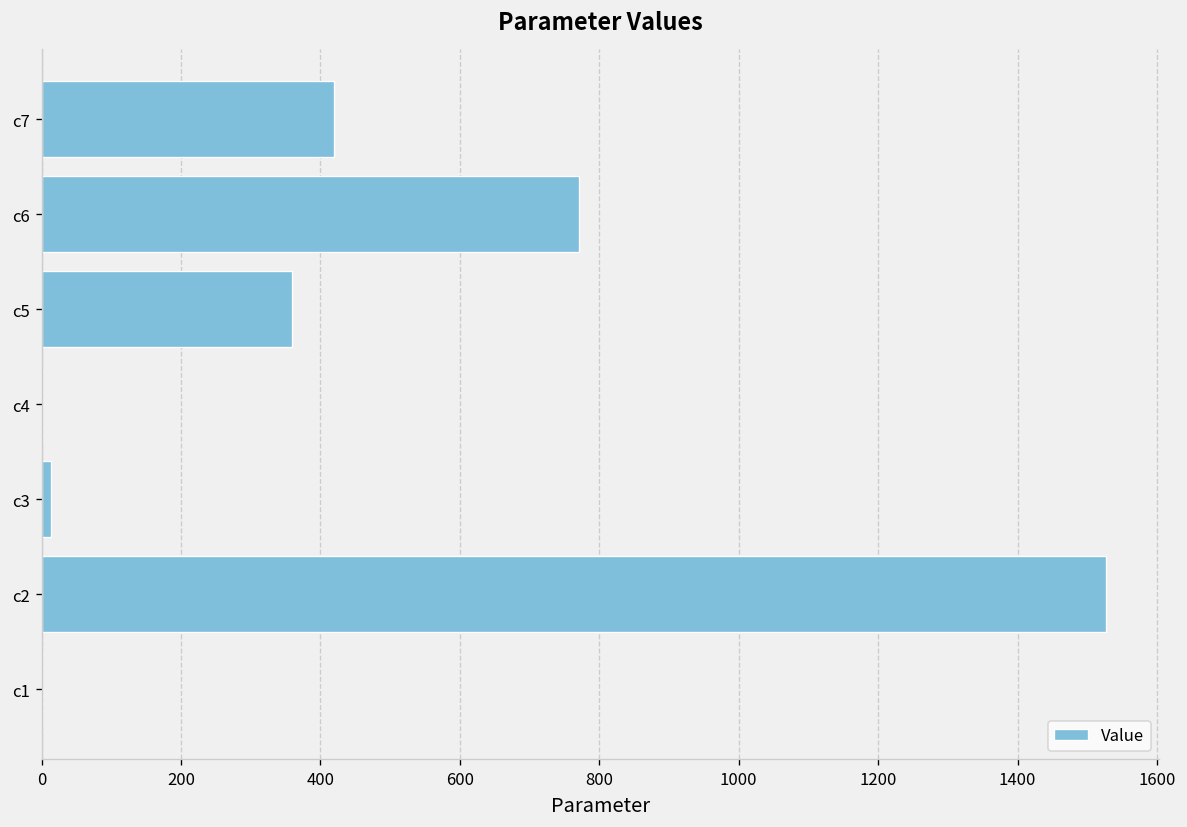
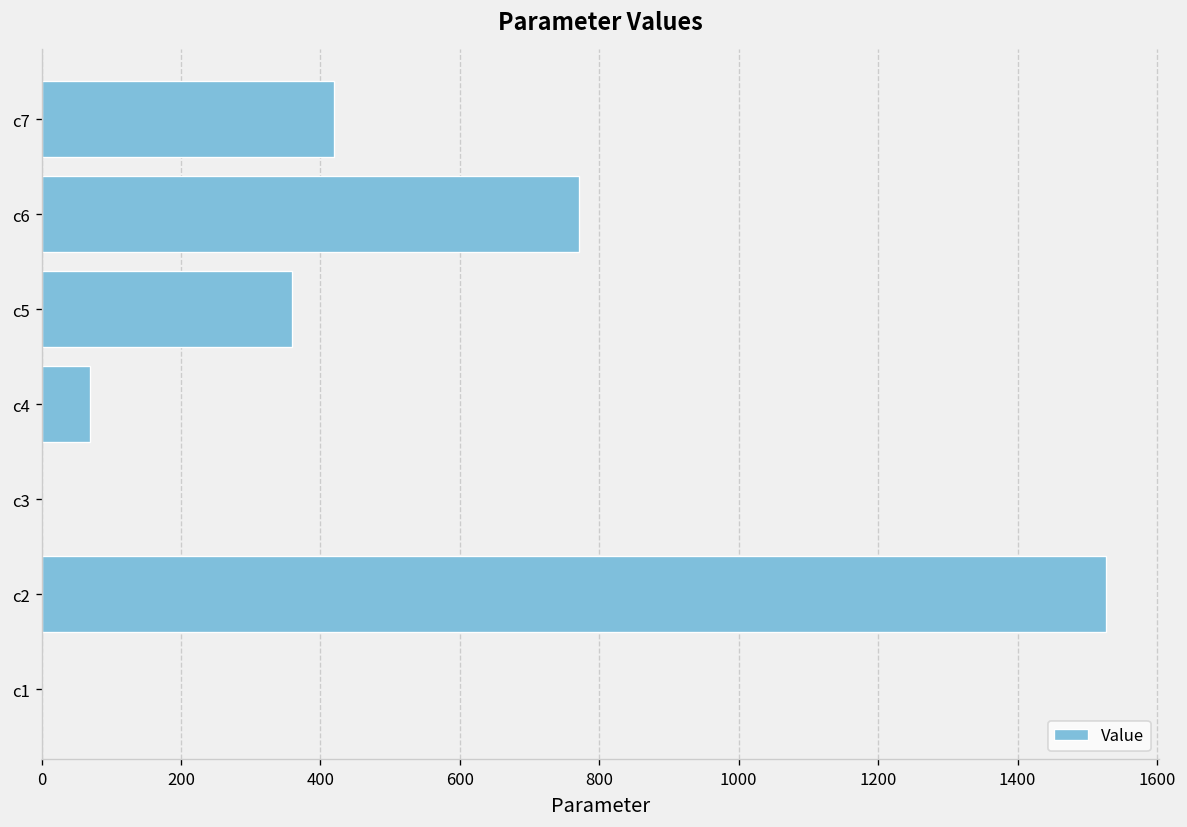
  {
    "c7": 420,
    "c6": 770,
    "c5": 360,
-   "c4": 0,
-   "c3": 10,
+   "c4": 70,
+   "c3": 0,
    "c2": 1530
  }
